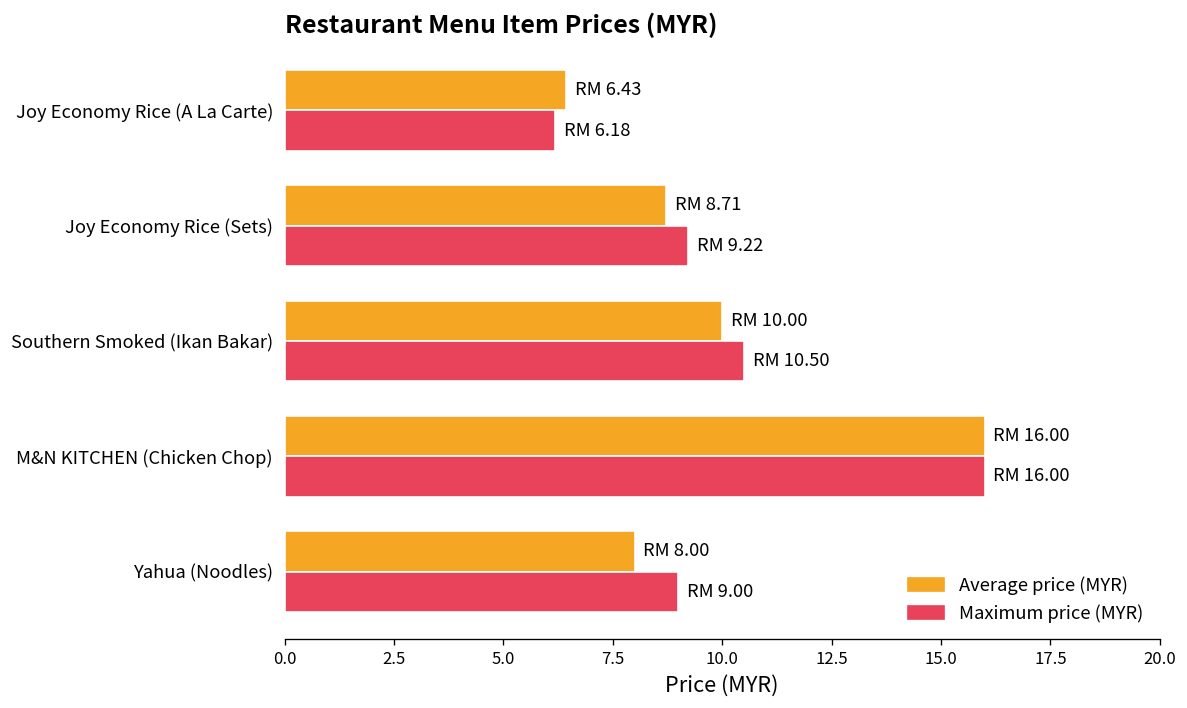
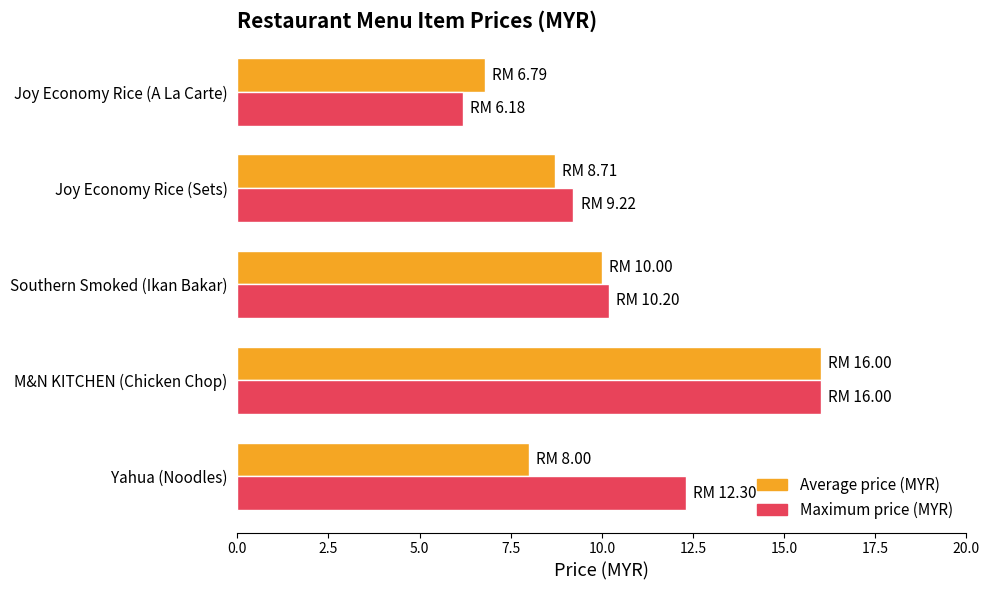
  {
    "Average price (MYR)": {
-     "Joy Economy Rice (A La Carte)": 6.43,
+     "Joy Economy Rice (A La Carte)": 6.79,
      "Joy Economy Rice (Sets)": 8.71,
      "Southern Smoked (Ikan Bakar)": 10.00,
      "M&N KITCHEN (Chicken Chop)": 16.00,
      "Yahua (Noodles)": 8.00
    },
    "Maximum price (MYR)": {
      "Joy Economy Rice (A La Carte)": 6.18,
      "Joy Economy Rice (Sets)": 9.22,
-     "Southern Smoked (Ikan Bakar)": 10.50,
+     "Southern Smoked (Ikan Bakar)": 10.20,
      "M&N KITCHEN (Chicken Chop)": 16.00,
-     "Yahua (Noodles)": 9.00
+     "Yahua (Noodles)": 12.30
    }
  }
